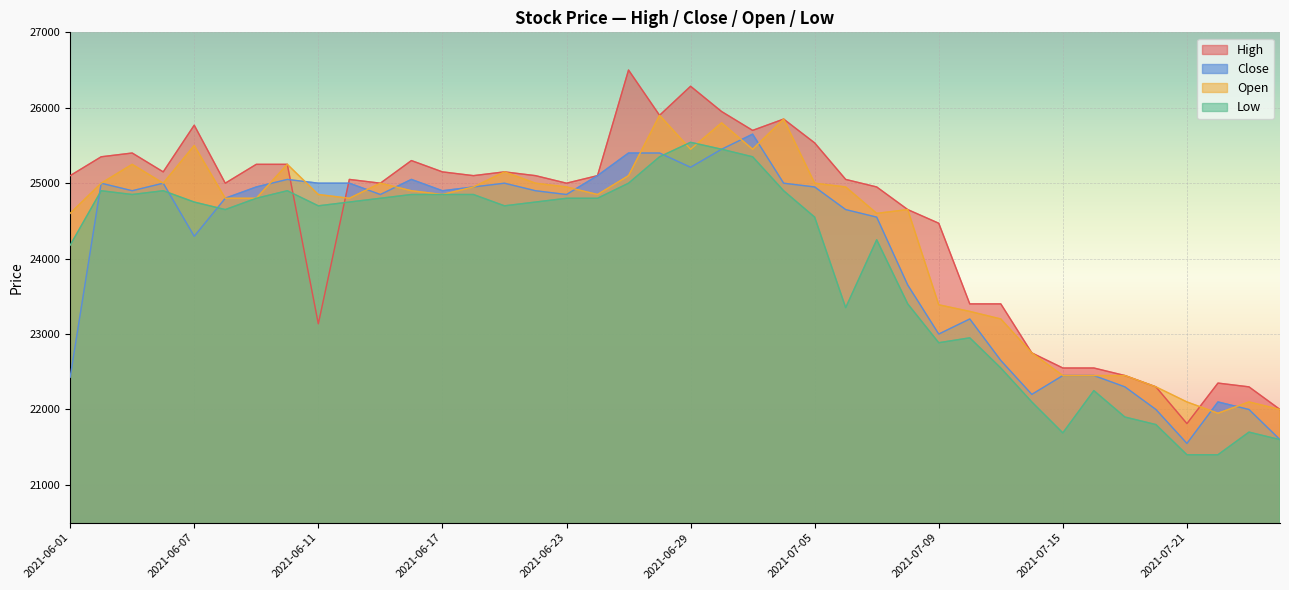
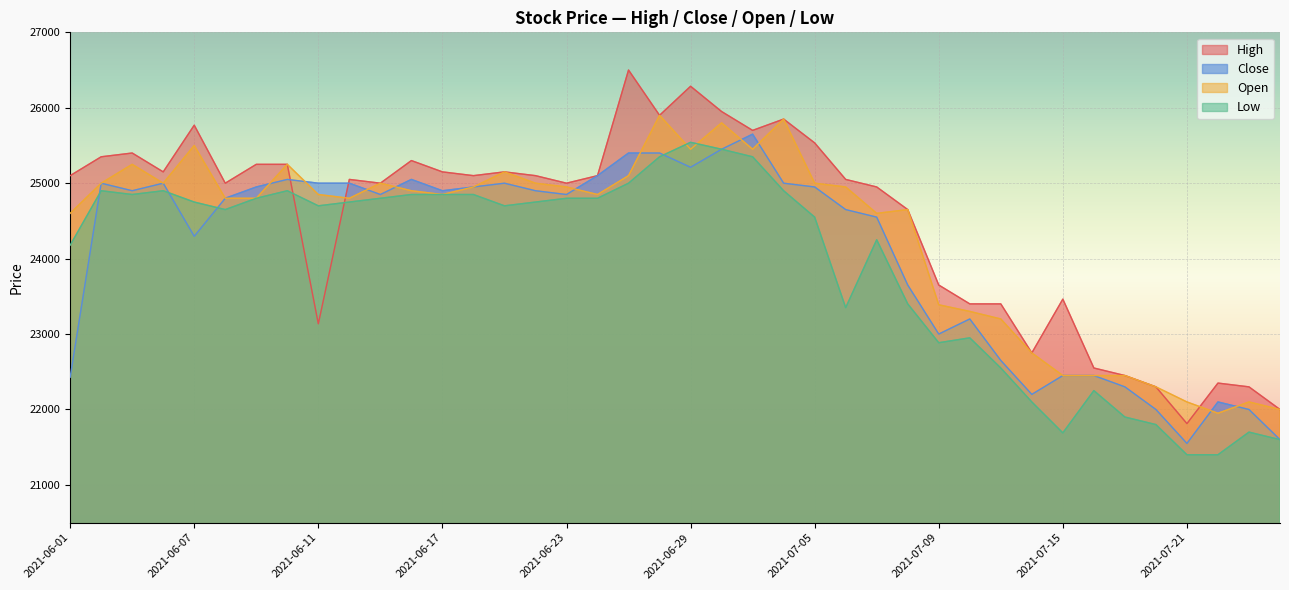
  {
    "High": {
      "2021-06-01": 25100,
      "2021-06-07": 25800,
      "2021-06-11": 23100,
      "2021-06-17": 25200,
      "2021-06-23": 25000,
      "2021-06-29": 26300,
      "2021-07-05": 25500,
-     "2021-07-09": 24500,
-     "2021-07-15": 22600,
+     "2021-07-09": 23700,
+     "2021-07-15": 23500,
      "2021-07-21": 21800
    },
    "Close": {
      "2021-06-01": 22400,
      "2021-06-07": 24300,
      "2021-06-11": 25000,
      "2021-06-17": 24900,
      "2021-06-23": 24900,
      "2021-06-29": 25200,
      "2021-07-05": 25000,
      "2021-07-09": 23000,
      "2021-07-21": 21600
    },
    "Open": {
      "2021-06-01": 24600,
      "2021-06-07": 25500,
      "2021-06-11": 24900,
      "2021-06-23": 25000,
      "2021-06-29": 25500,
      "2021-07-05": 25000,
      "2021-07-09": 23400,
      "2021-07-21": 22100
    },
    "Low": {
      "2021-06-01": 24200,
      "2021-06-07": 24800,
      "2021-06-11": 24700,
      "2021-06-23": 24800,
      "2021-06-29": 25500,
      "2021-07-05": 24600,
      "2021-07-09": 22900,
      "2021-07-15": 21700,
      "2021-07-21": 21400
    }
  }
